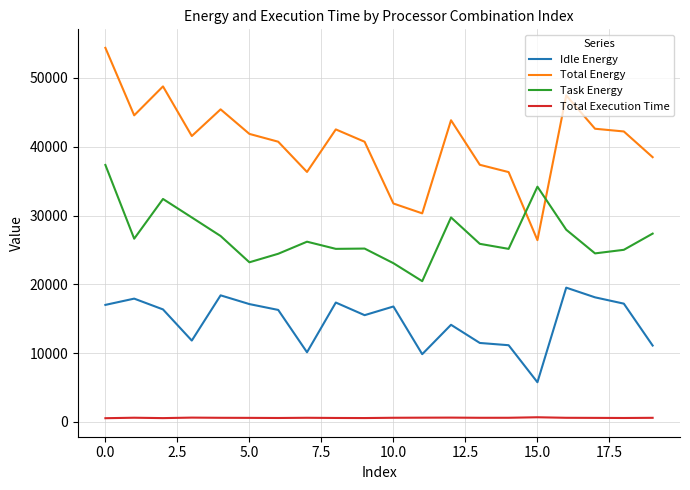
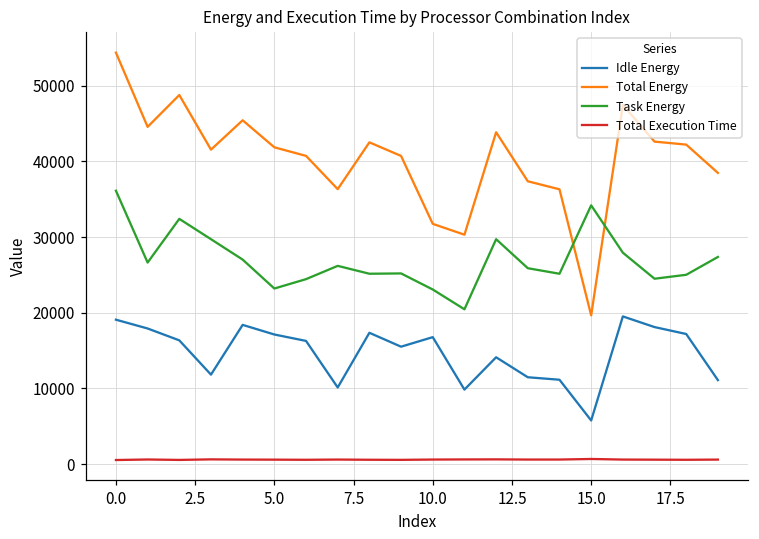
  {
    "Idle Energy": {
-     "0.0": 17000,
+     "0.0": 19000,
      "5.0": 17000,
      "10.0": 17000,
      "15.0": 6000
    },
    "Total Energy": {
      "0.0": 54000,
      "5.0": 42000,
      "10.0": 32000,
-     "15.0": 26000
+     "15.0": 20000
    },
    "Task Energy": {
-     "0.0": 37000,
+     "0.0": 36000,
      "5.0": 23000,
      "10.0": 23000,
      "15.0": 34000
    },
    "Total Execution Time": {
      "0.0": 1000,
      "5.0": 1000,
      "10.0": 1000,
      "15.0": 1000
    }
  }
